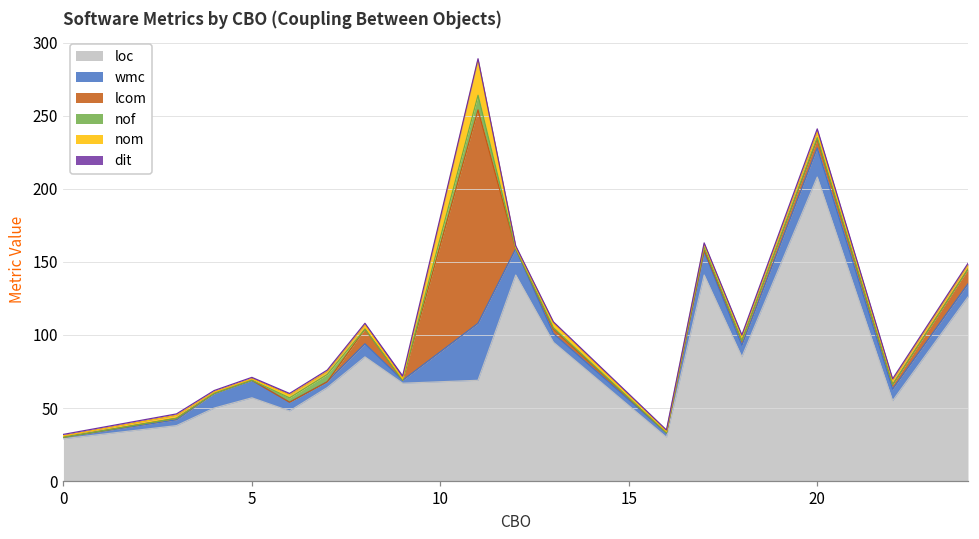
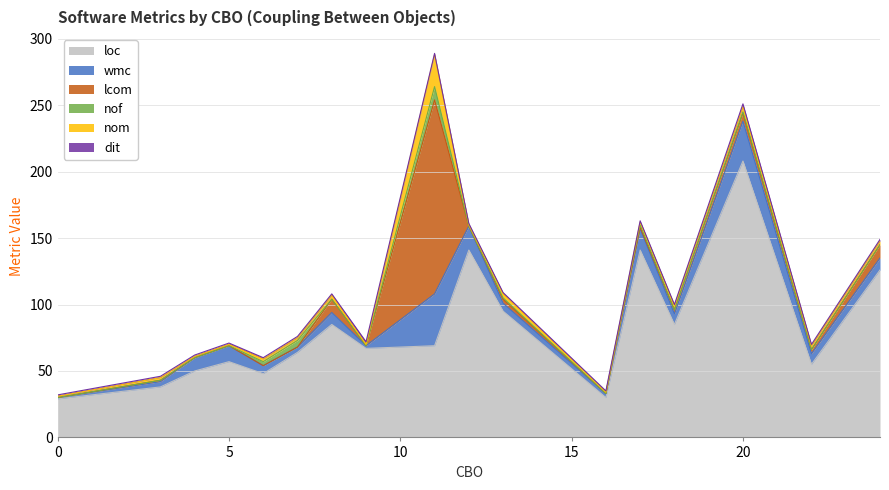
  {
    "loc": {
      "5": 57,
      "20": 208
    },
    "wmc": {
-     "20": 20
+     "20": 30
    },
    "nom": {
      "20": 4
    },
    "dit": {
      "20": 2
    }
  }
